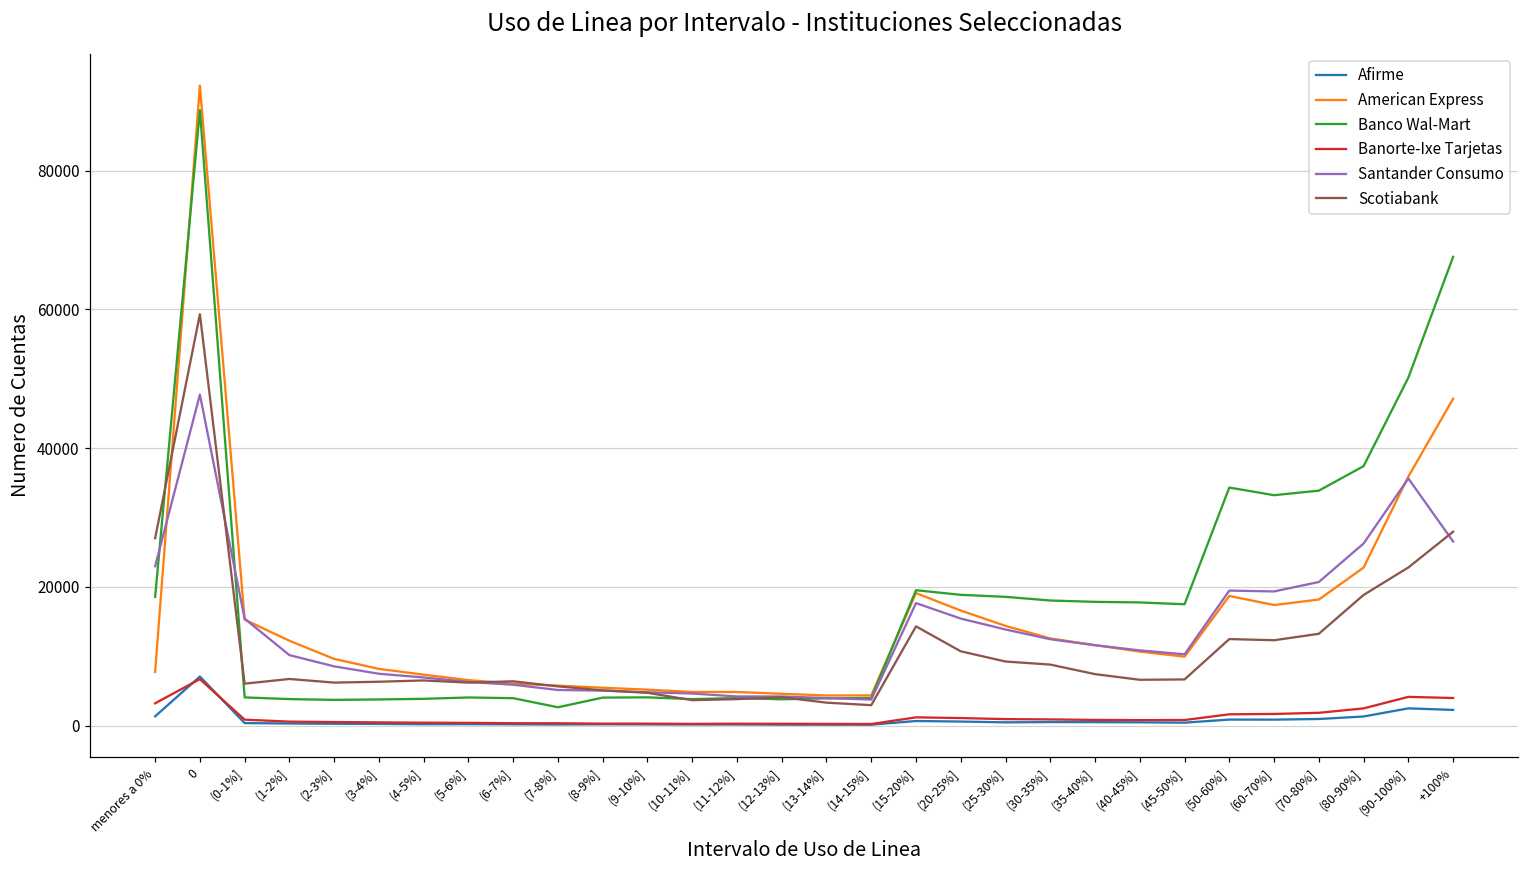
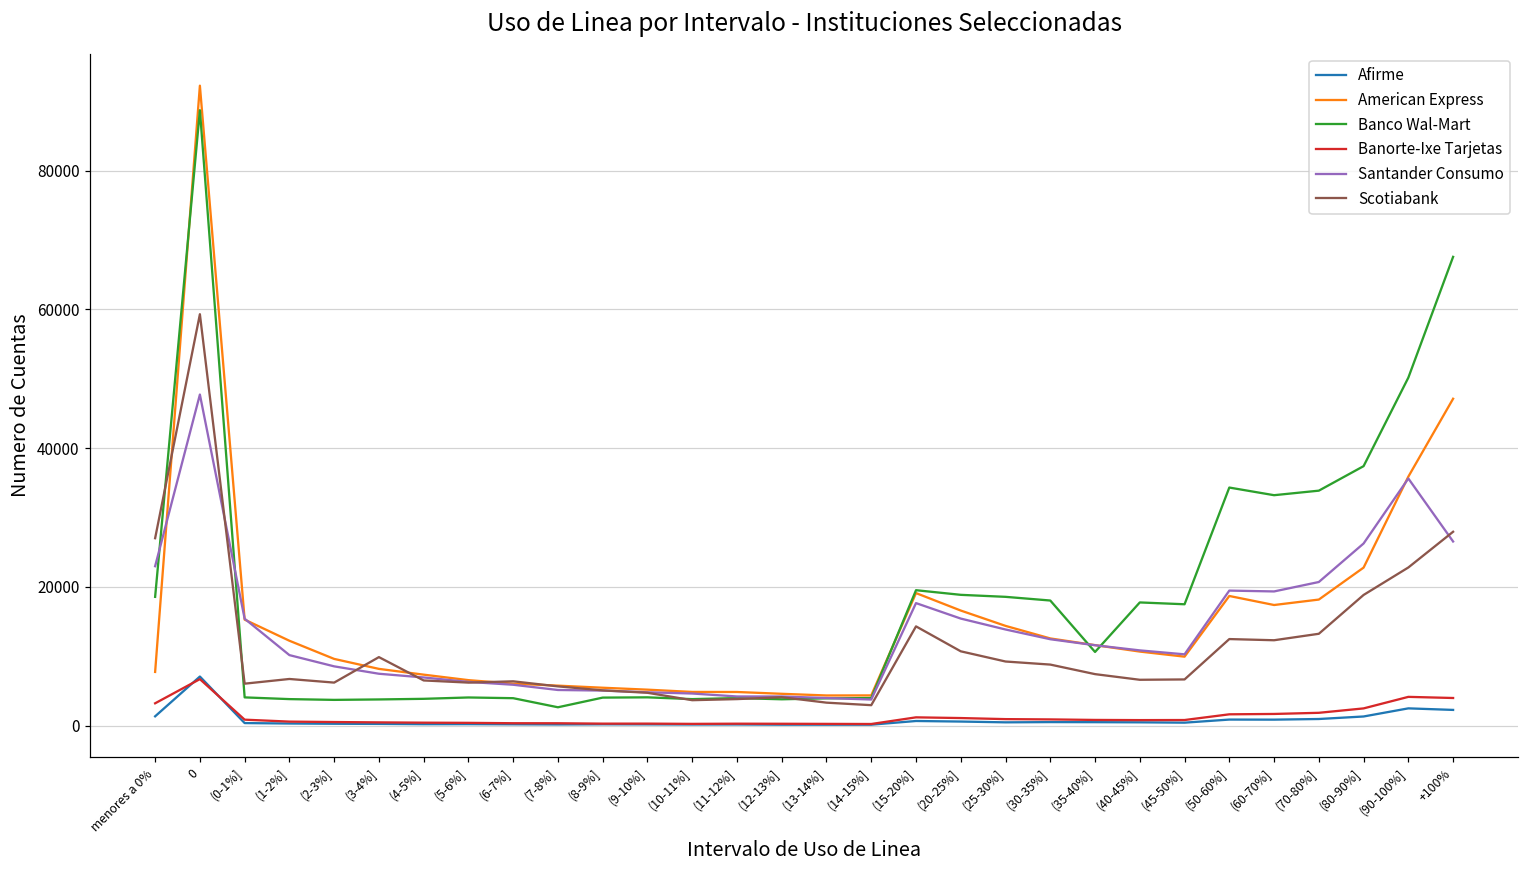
  {
    "Afirme": {
      "menores a 0%": 1000,
      "(0-1%]": 0,
      "(15-20%]": 1000,
      "(20-25%]": 1000,
      "(25-30%]": 0,
      "(50-60%]": 1000,
      "(60-70%]": 1000,
      "(70-80%]": 1000,
      "(80-90%]": 1000,
      "(90-100%]": 3000,
      "+100%": 2000
    },
    "American Express": {
      "menores a 0%": 8000,
      "0": 92000,
      "(1-2%]": 12000,
      "(2-3%]": 10000,
      "(3-4%]": 8000,
      "(4-5%]": 7000,
      "(11-12%]": 5000,
      "(15-20%]": 19000,
      "(20-25%]": 17000,
      "(25-30%]": 14000,
      "(50-60%]": 19000,
      "(60-70%]": 17000,
      "(70-80%]": 18000,
      "(80-90%]": 23000,
      "+100%": 47000
    },
    "Banco Wal-Mart": {
      "menores a 0%": 19000,
      "0": 89000,
      "(0-1%]": 4000,
      "(1-2%]": 4000,
      "(2-3%]": 4000,
      "(3-4%]": 4000,
      "(4-5%]": 4000,
      "(5-6%]": 4000,
      "(6-7%]": 4000,
      "(7-8%]": 3000,
      "(8-9%]": 4000,
      "(9-10%]": 4000,
      "(15-20%]": 20000,
      "(20-25%]": 19000,
      "(25-30%]": 19000,
      "(30-35%]": 18000,
-     "(35-40%]": 18000,
+     "(35-40%]": 11000,
      "(40-45%]": 18000,
      "(45-50%]": 18000,
      "(50-60%]": 34000,
      "(60-70%]": 33000,
      "(70-80%]": 34000,
      "(80-90%]": 37000,
      "(90-100%]": 50000,
      "+100%": 68000
    },
    "Banorte-Ixe Tarjetas": {
      "menores a 0%": 3000,
      "(0-1%]": 1000,
      "(15-20%]": 1000,
      "(20-25%]": 1000,
      "(25-30%]": 1000,
      "(50-60%]": 2000,
      "(60-70%]": 2000,
      "(70-80%]": 2000,
      "(80-90%]": 2000,
      "(90-100%]": 4000,
      "+100%": 4000
    },
    "Santander Consumo": {
      "menores a 0%": 23000,
      "0": 48000,
      "(1-2%]": 10000,
      "(2-3%]": 9000,
      "(3-4%]": 7000,
      "(4-5%]": 7000,
      "(7-8%]": 5000,
      "(15-20%]": 18000,
      "(20-25%]": 15000,
      "(25-30%]": 14000,
      "(50-60%]": 19000,
      "(60-70%]": 19000,
      "(70-80%]": 21000,
      "(80-90%]": 26000,
      "+100%": 27000
    },
    "Scotiabank": {
      "menores a 0%": 27000,
      "0": 59000,
      "(0-1%]": 6000,
      "(1-2%]": 7000,
      "(2-3%]": 6000,
-     "(3-4%]": 6000,
+     "(3-4%]": 10000,
      "(4-5%]": 7000,
      "(13-14%]": 3000,
      "(14-15%]": 3000,
      "(15-20%]": 14000,
      "(20-25%]": 11000,
      "(25-30%]": 9000,
      "(30-35%]": 9000,
      "(35-40%]": 7000,
      "(40-45%]": 7000,
      "(45-50%]": 7000,
      "(50-60%]": 12000,
      "(60-70%]": 12000,
      "(70-80%]": 13000,
      "(80-90%]": 19000,
      "(90-100%]": 23000,
      "+100%": 28000
    }
  }
